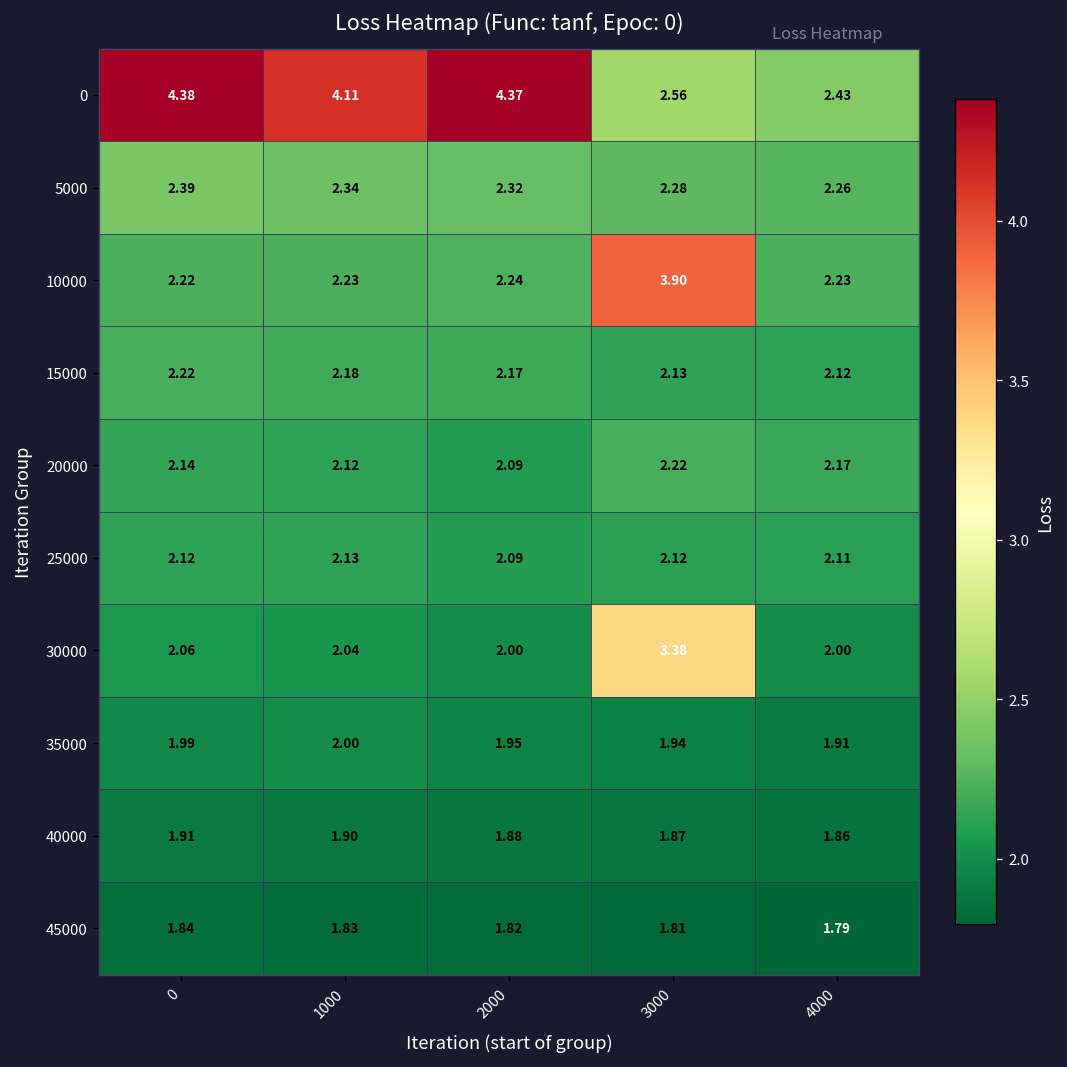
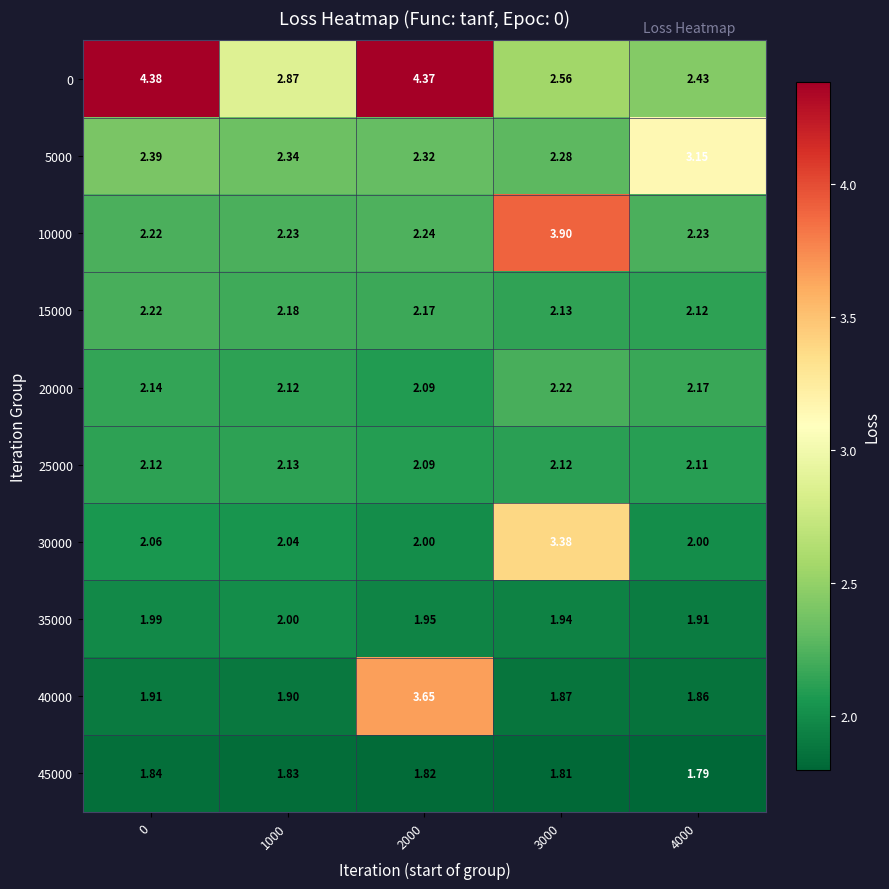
  {
    "0": {
      "0": 4.38,
-     "1000": 4.11,
+     "1000": 2.87,
      "2000": 4.37,
      "3000": 2.56,
      "4000": 2.43
    },
    "5000": {
      "0": 2.39,
      "1000": 2.34,
      "2000": 2.32,
      "3000": 2.28,
-     "4000": 2.26
+     "4000": 3.15
    },
    "10000": {
      "0": 2.22,
      "1000": 2.23,
      "2000": 2.24,
      "3000": 3.90,
      "4000": 2.23
    },
    "15000": {
      "0": 2.22,
      "1000": 2.18,
      "2000": 2.17,
      "3000": 2.13,
      "4000": 2.12
    },
    "20000": {
      "0": 2.14,
      "1000": 2.12,
      "2000": 2.09,
      "3000": 2.22,
      "4000": 2.17
    },
    "25000": {
      "0": 2.12,
      "1000": 2.13,
      "2000": 2.09,
      "3000": 2.12,
      "4000": 2.11
    },
    "30000": {
      "0": 2.06,
      "1000": 2.04,
      "2000": 2.00,
      "3000": 3.38,
      "4000": 2.00
    },
    "35000": {
      "0": 1.99,
      "1000": 2.00,
      "2000": 1.95,
      "3000": 1.94,
      "4000": 1.91
    },
    "40000": {
      "0": 1.91,
      "1000": 1.90,
-     "2000": 1.88,
+     "2000": 3.65,
      "3000": 1.87,
      "4000": 1.86
    },
    "45000": {
      "0": 1.84,
      "1000": 1.83,
      "2000": 1.82,
      "3000": 1.81,
      "4000": 1.79
    }
  }
